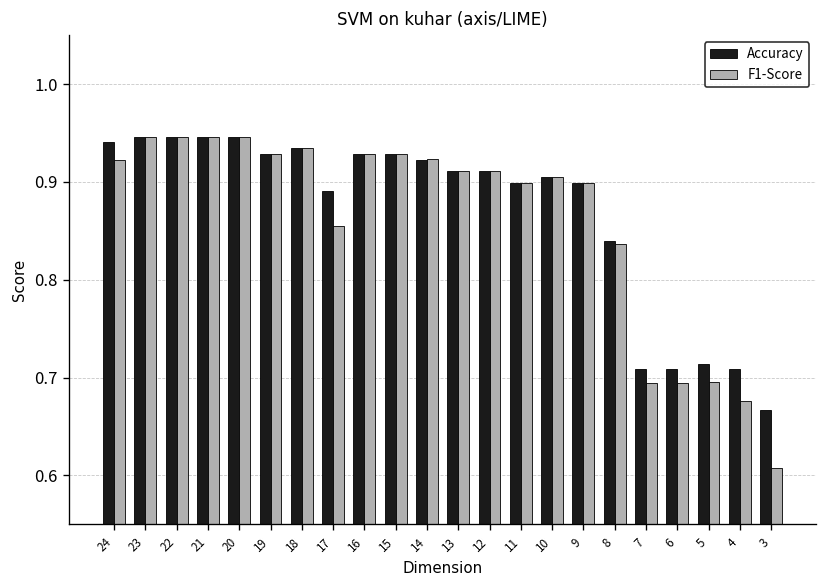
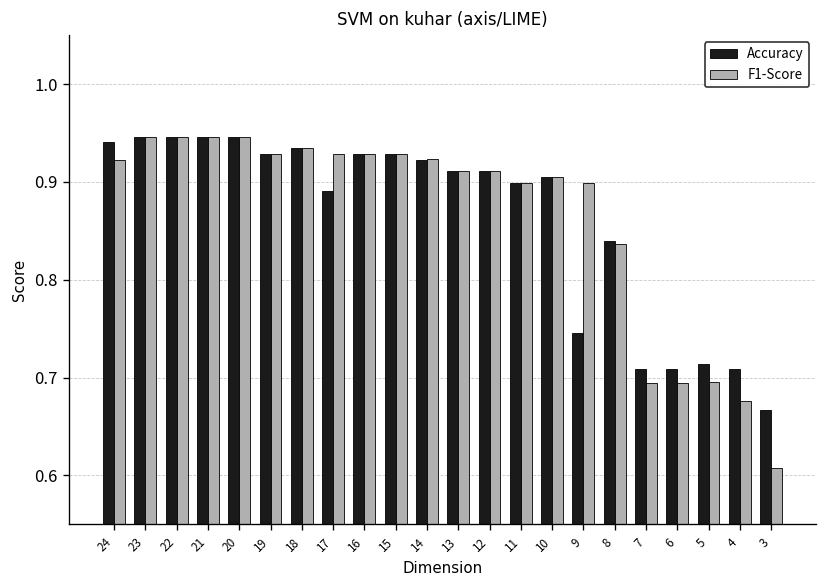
  {
    "Accuracy": {
      "24": 0.94,
      "23": 0.95,
      "22": 0.95,
      "21": 0.95,
      "20": 0.95,
      "19": 0.93,
      "18": 0.93,
      "17": 0.89,
      "16": 0.93,
      "15": 0.93,
      "14": 0.92,
      "13": 0.91,
      "12": 0.91,
      "11": 0.90,
      "10": 0.90,
-     "9": 0.90,
+     "9": 0.75,
      "8": 0.84,
      "7": 0.71,
      "6": 0.71,
      "5": 0.71,
      "4": 0.71,
      "3": 0.67
    },
    "F1-Score": {
      "24": 0.92,
      "23": 0.95,
      "22": 0.95,
      "21": 0.95,
      "20": 0.95,
      "19": 0.93,
      "18": 0.93,
-     "17": 0.85,
+     "17": 0.93,
      "16": 0.93,
      "15": 0.93,
      "14": 0.92,
      "13": 0.91,
      "12": 0.91,
      "11": 0.90,
      "10": 0.90,
      "9": 0.90,
      "8": 0.84,
      "7": 0.69,
      "6": 0.69,
      "5": 0.70,
      "4": 0.68,
      "3": 0.61
    }
  }
